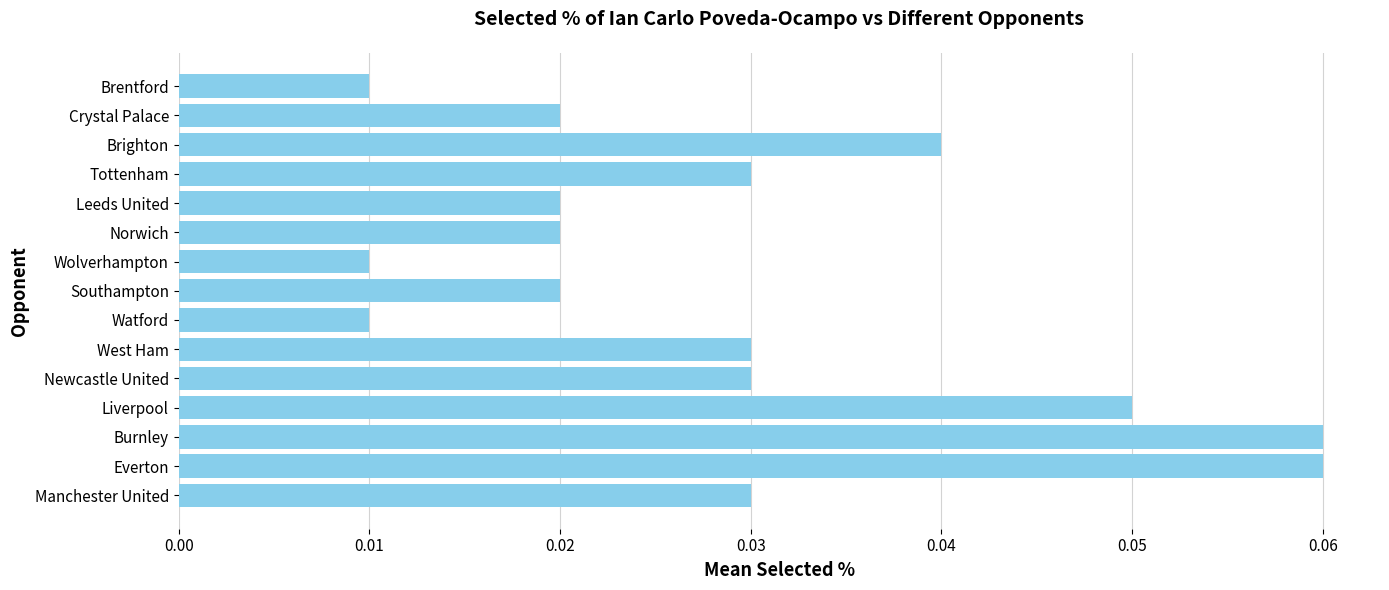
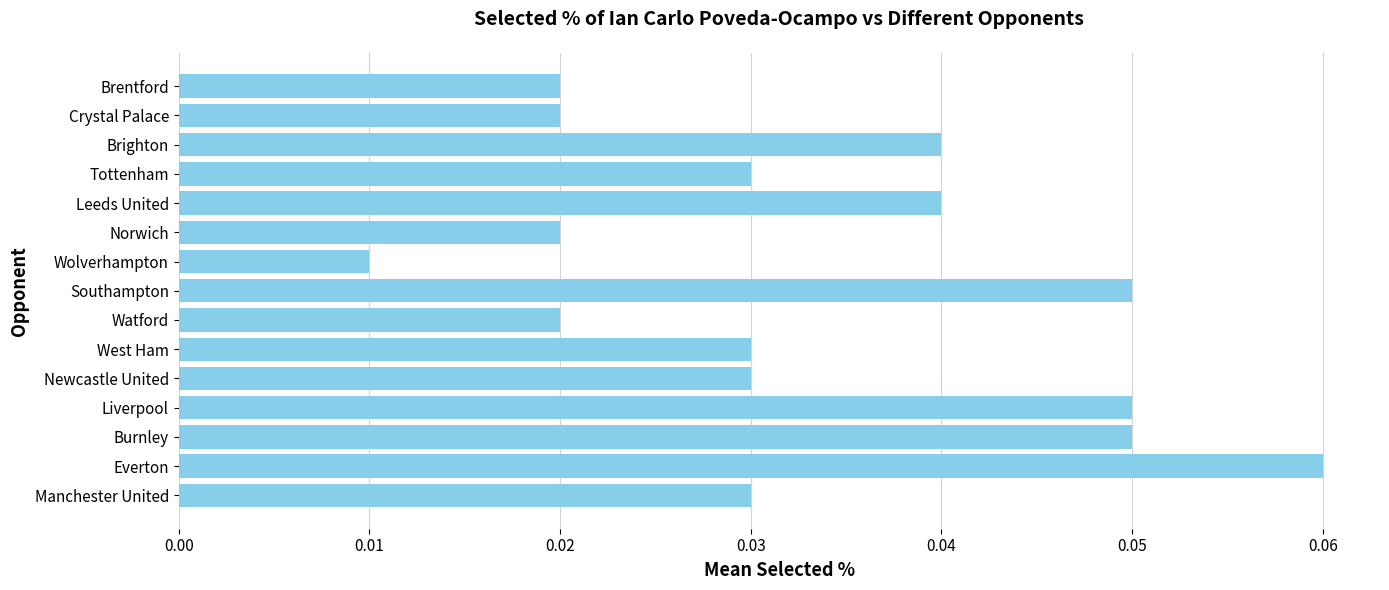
  {
-   "Brentford": 0.01,
+   "Brentford": 0.02,
    "Crystal Palace": 0.02,
    "Brighton": 0.04,
    "Tottenham": 0.03,
-   "Leeds United": 0.02,
+   "Leeds United": 0.04,
    "Norwich": 0.02,
    "Wolverhampton": 0.01,
-   "Southampton": 0.02,
-   "Watford": 0.01,
+   "Southampton": 0.05,
+   "Watford": 0.02,
    "West Ham": 0.03,
    "Newcastle United": 0.03,
    "Liverpool": 0.05,
-   "Burnley": 0.06,
+   "Burnley": 0.05,
    "Everton": 0.06,
    "Manchester United": 0.03
  }
